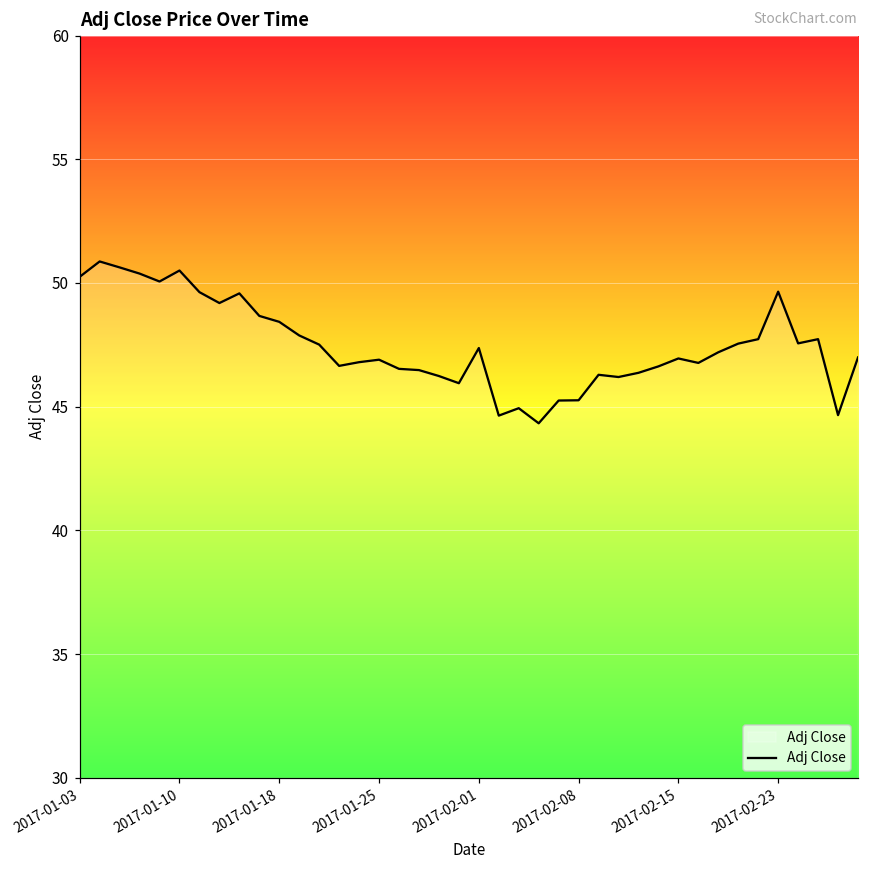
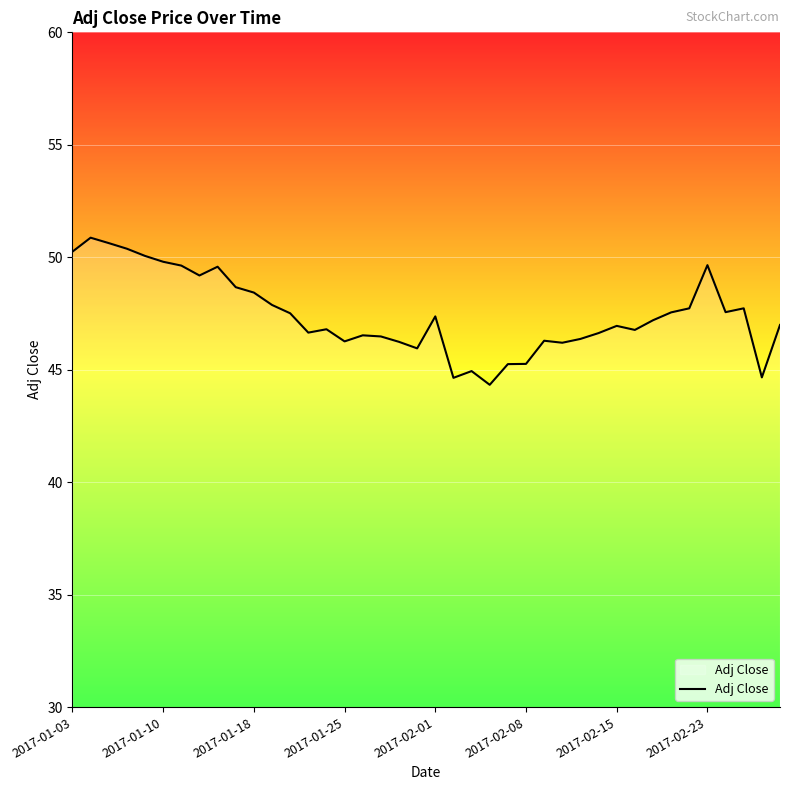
  {
    "2017-01-03": 50.3,
-   "2017-01-10": 50.5,
+   "2017-01-10": 49.8,
    "2017-01-18": 48.4,
-   "2017-01-25": 46.9,
+   "2017-01-25": 46.3,
    "2017-02-01": 47.4,
    "2017-02-08": 45.3,
    "2017-02-15": 47.0,
    "2017-02-23": 49.6
  }
